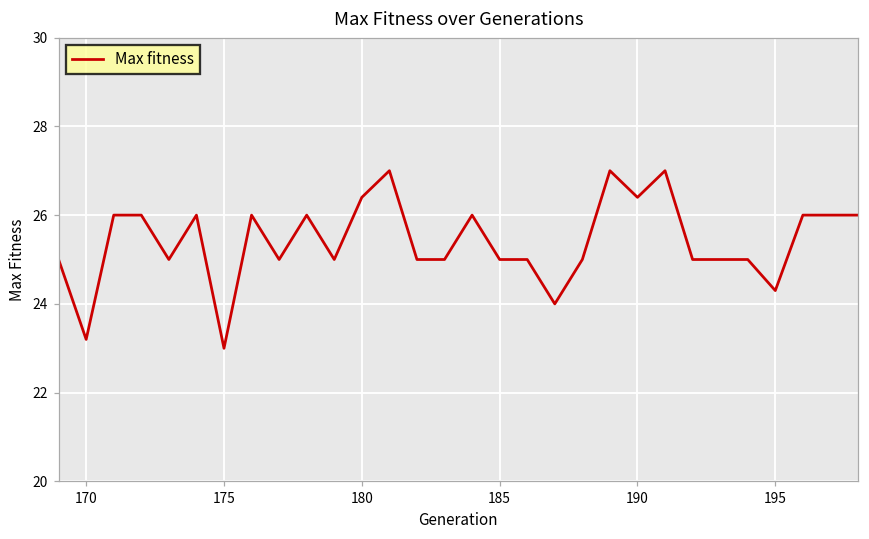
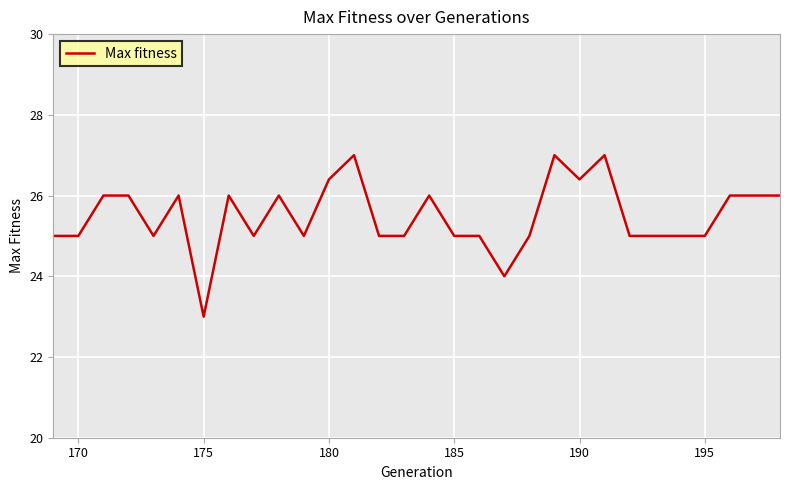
  {
-   "170": 23.2,
+   "170": 25.0,
    "175": 23.0,
    "180": 26.4,
    "185": 25.0,
    "190": 26.4,
-   "195": 24.3
+   "195": 25.0
  }
